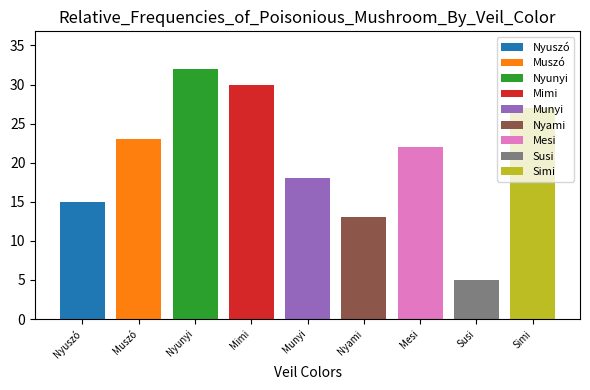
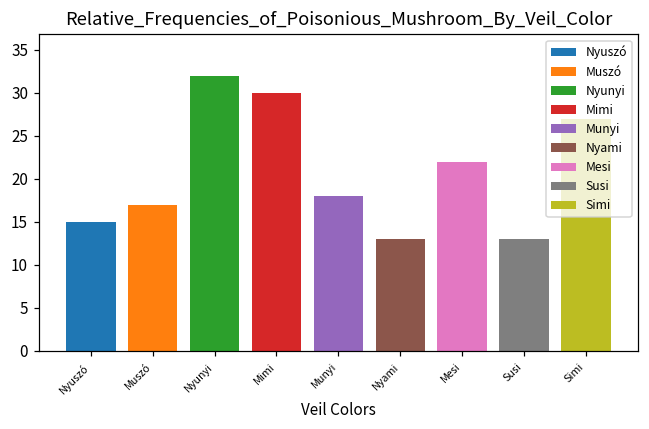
  {
    "Nyuszó": 15,
-   "Muszó": 23,
+   "Muszó": 17,
    "Nyunyi": 32,
    "Mimi": 30,
    "Munyi": 18,
    "Nyami": 13,
    "Mesi": 22,
-   "Susi": 5
+   "Susi": 13
  }
